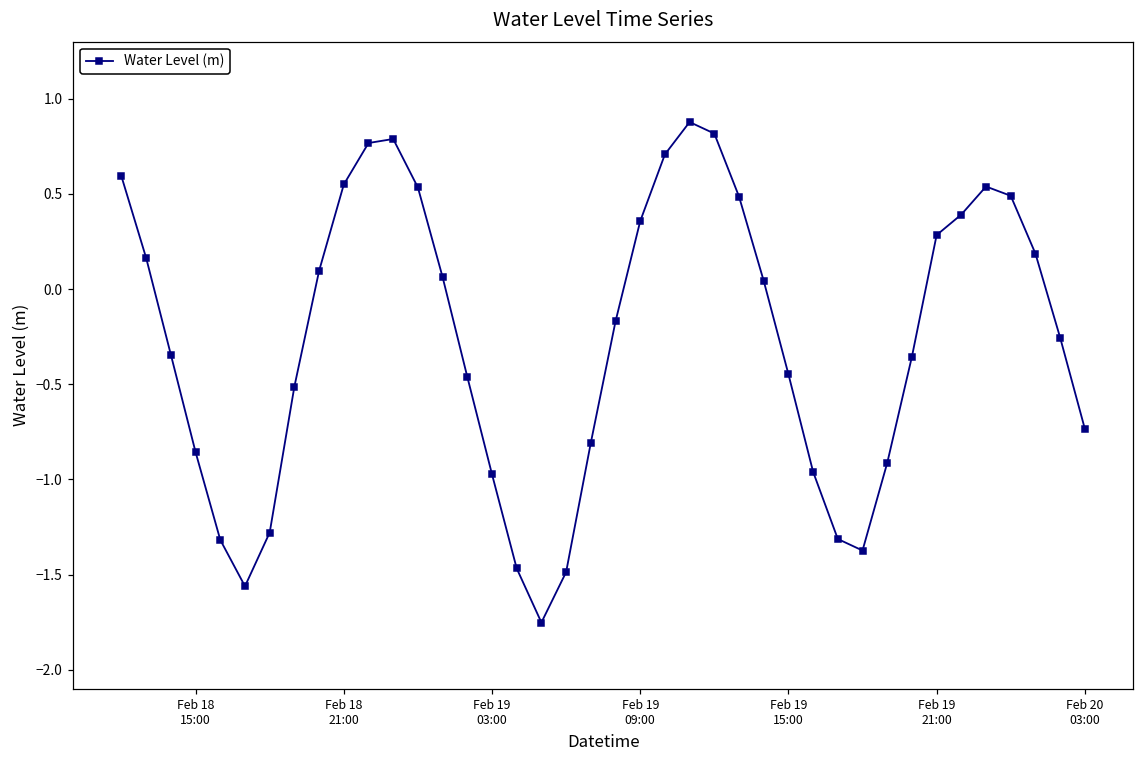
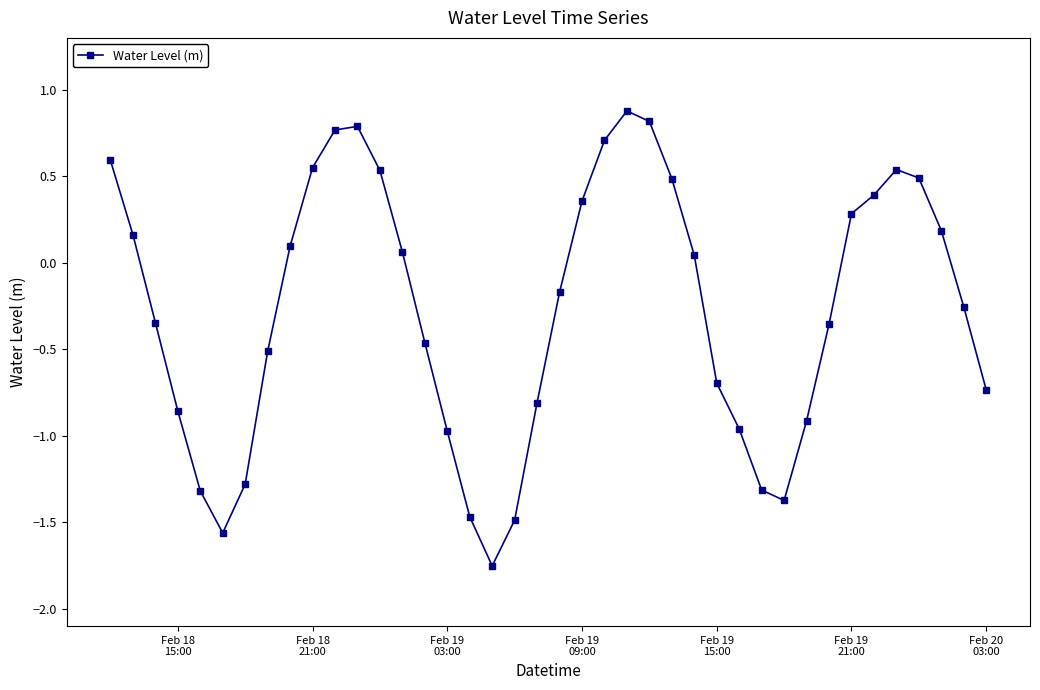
  {
    "Feb 18 15:00": -0.86,
    "Feb 18 21:00": 0.55,
    "Feb 19 03:00": -0.97,
    "Feb 19 09:00": 0.36,
-   "Feb 19 15:00": -0.45,
+   "Feb 19 15:00": -0.70,
    "Feb 19 21:00": 0.28,
    "Feb 20 03:00": -0.73
  }
